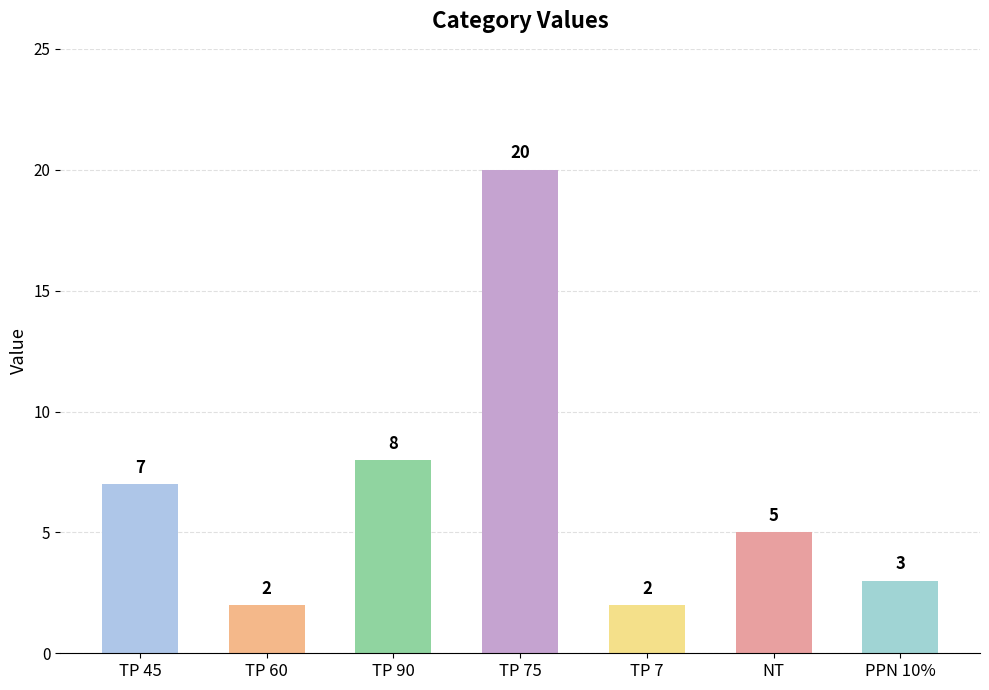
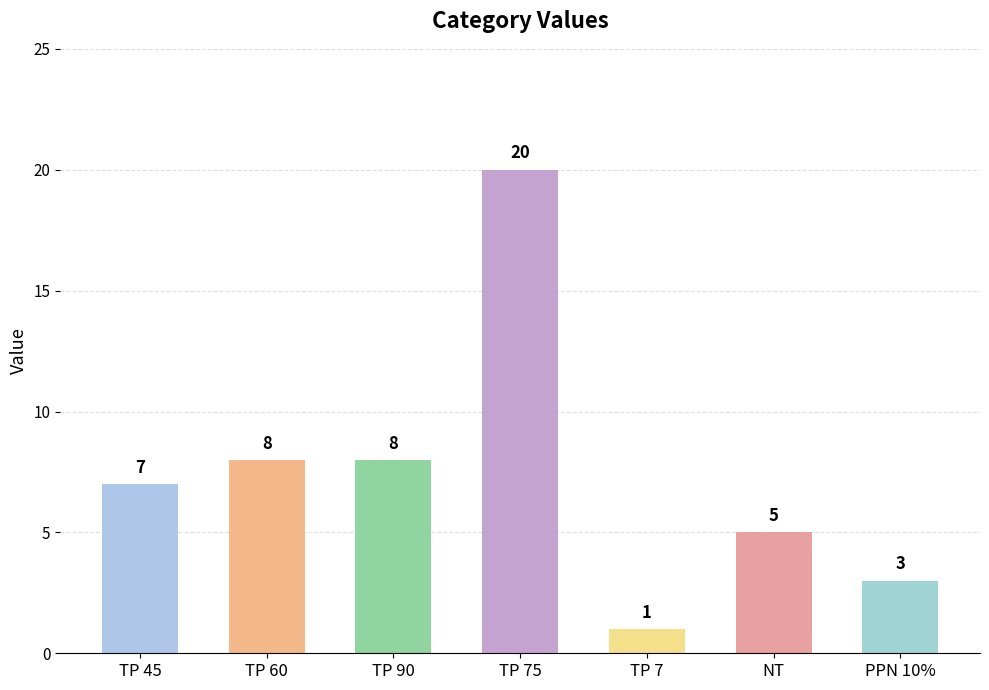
  {
    "TP 45": 7,
-   "TP 60": 2,
+   "TP 60": 8,
    "TP 90": 8,
    "TP 75": 20,
-   "TP 7": 2,
+   "TP 7": 1,
    "NT": 5,
    "PPN 10%": 3
  }
